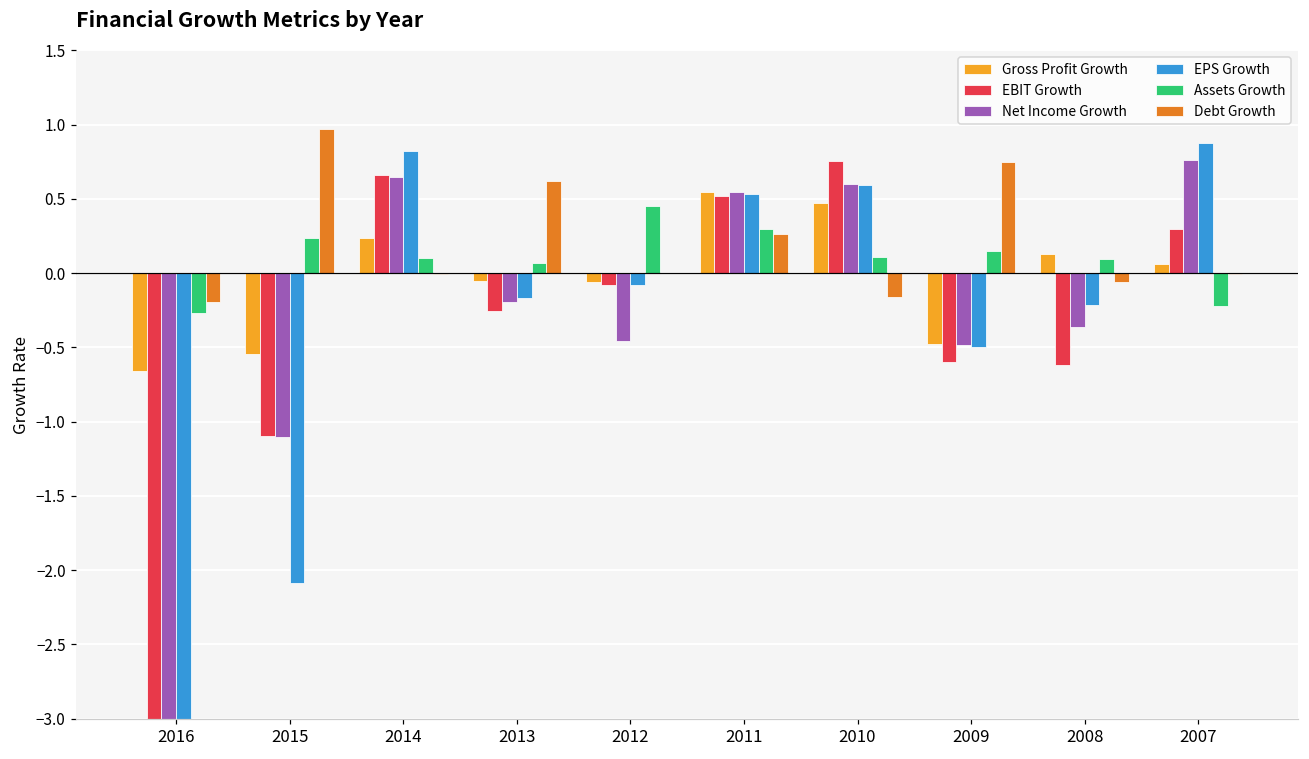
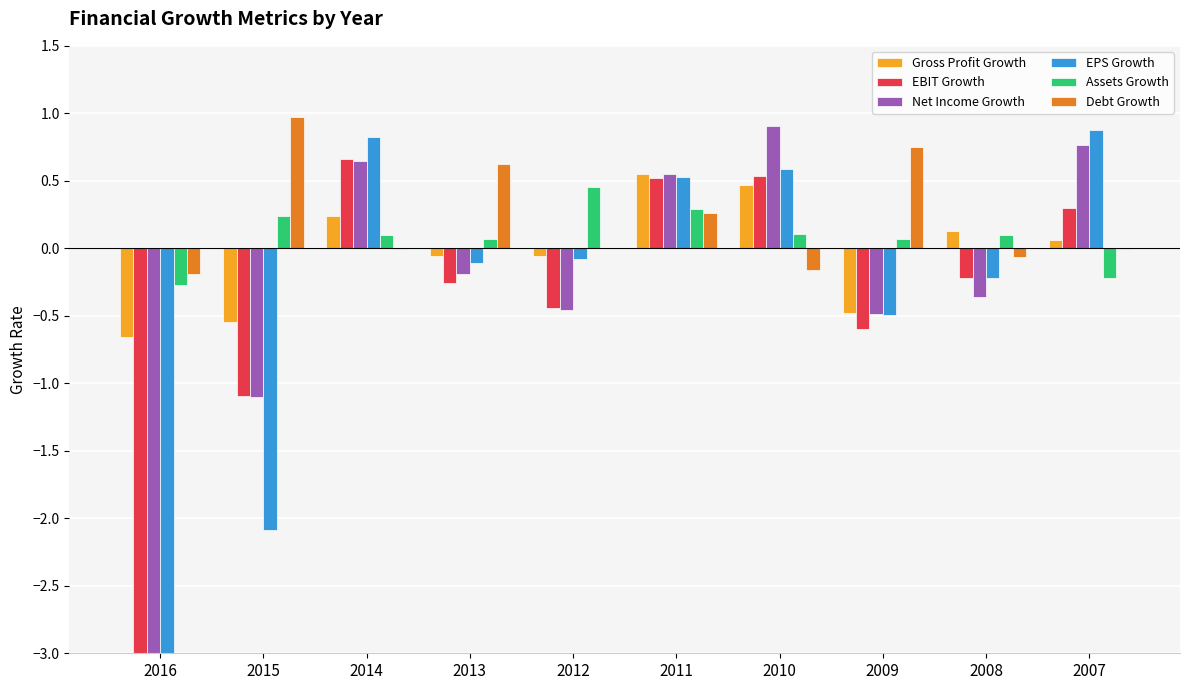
  {
    "EBIT Growth": {
      "2015": -1.10,
      "2014": 0.66,
      "2013": -0.26,
-     "2012": -0.08,
+     "2012": -0.44,
      "2011": 0.52,
-     "2010": 0.75,
+     "2010": 0.53,
      "2009": -0.60,
-     "2008": -0.62,
+     "2008": -0.22,
      "2007": 0.30
    },
    "Net Income Growth": {
      "2015": -1.10,
      "2014": 0.65,
      "2013": -0.19,
      "2012": -0.46,
      "2011": 0.55,
-     "2010": 0.60,
+     "2010": 0.91,
      "2009": -0.49,
      "2008": -0.36,
      "2007": 0.76
    },
    "EPS Growth": {
      "2015": -2.09,
      "2014": 0.82,
-     "2013": -0.17,
+     "2013": -0.11,
      "2012": -0.08,
      "2011": 0.53,
      "2010": 0.59,
      "2009": -0.50,
      "2008": -0.22,
      "2007": 0.87
    },
    "Assets Growth": {
      "2016": -0.27,
      "2015": 0.24,
      "2014": 0.10,
      "2013": 0.07,
      "2012": 0.45,
      "2011": 0.29,
      "2010": 0.11,
-     "2009": 0.15,
+     "2009": 0.07,
      "2008": 0.10,
      "2007": -0.22
    }
  }
